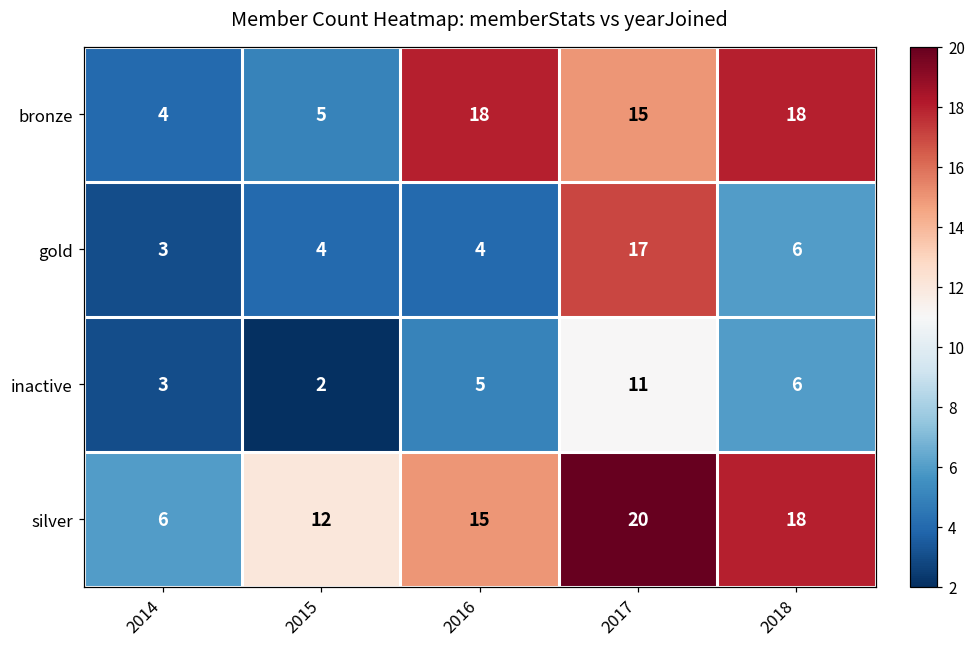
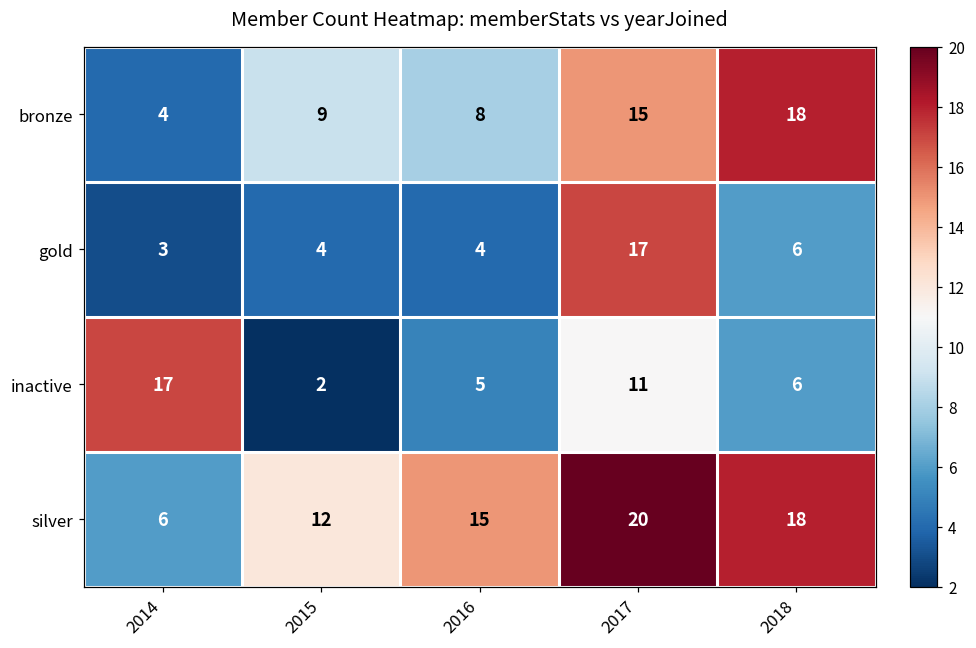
  {
    "bronze": {
      "2014": 4,
-     "2015": 5,
-     "2016": 18,
+     "2015": 9,
+     "2016": 8,
      "2017": 15,
      "2018": 18
    },
    "gold": {
      "2014": 3,
      "2015": 4,
      "2016": 4,
      "2017": 17,
      "2018": 6
    },
    "inactive": {
-     "2014": 3,
+     "2014": 17,
      "2015": 2,
      "2016": 5,
      "2017": 11,
      "2018": 6
    },
    "silver": {
      "2014": 6,
      "2015": 12,
      "2016": 15,
      "2017": 20,
      "2018": 18
    }
  }
